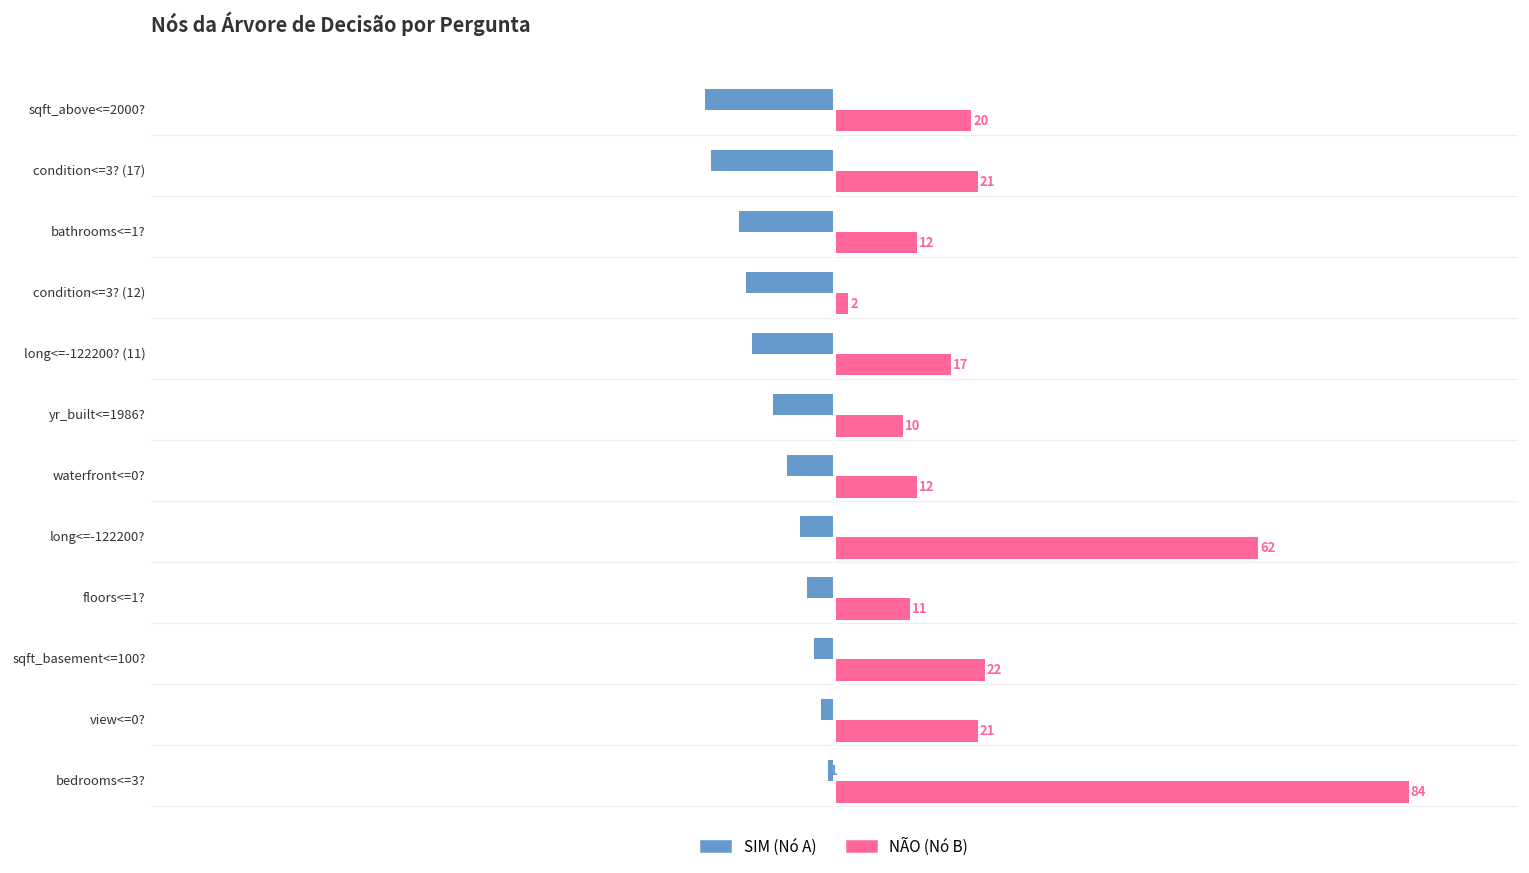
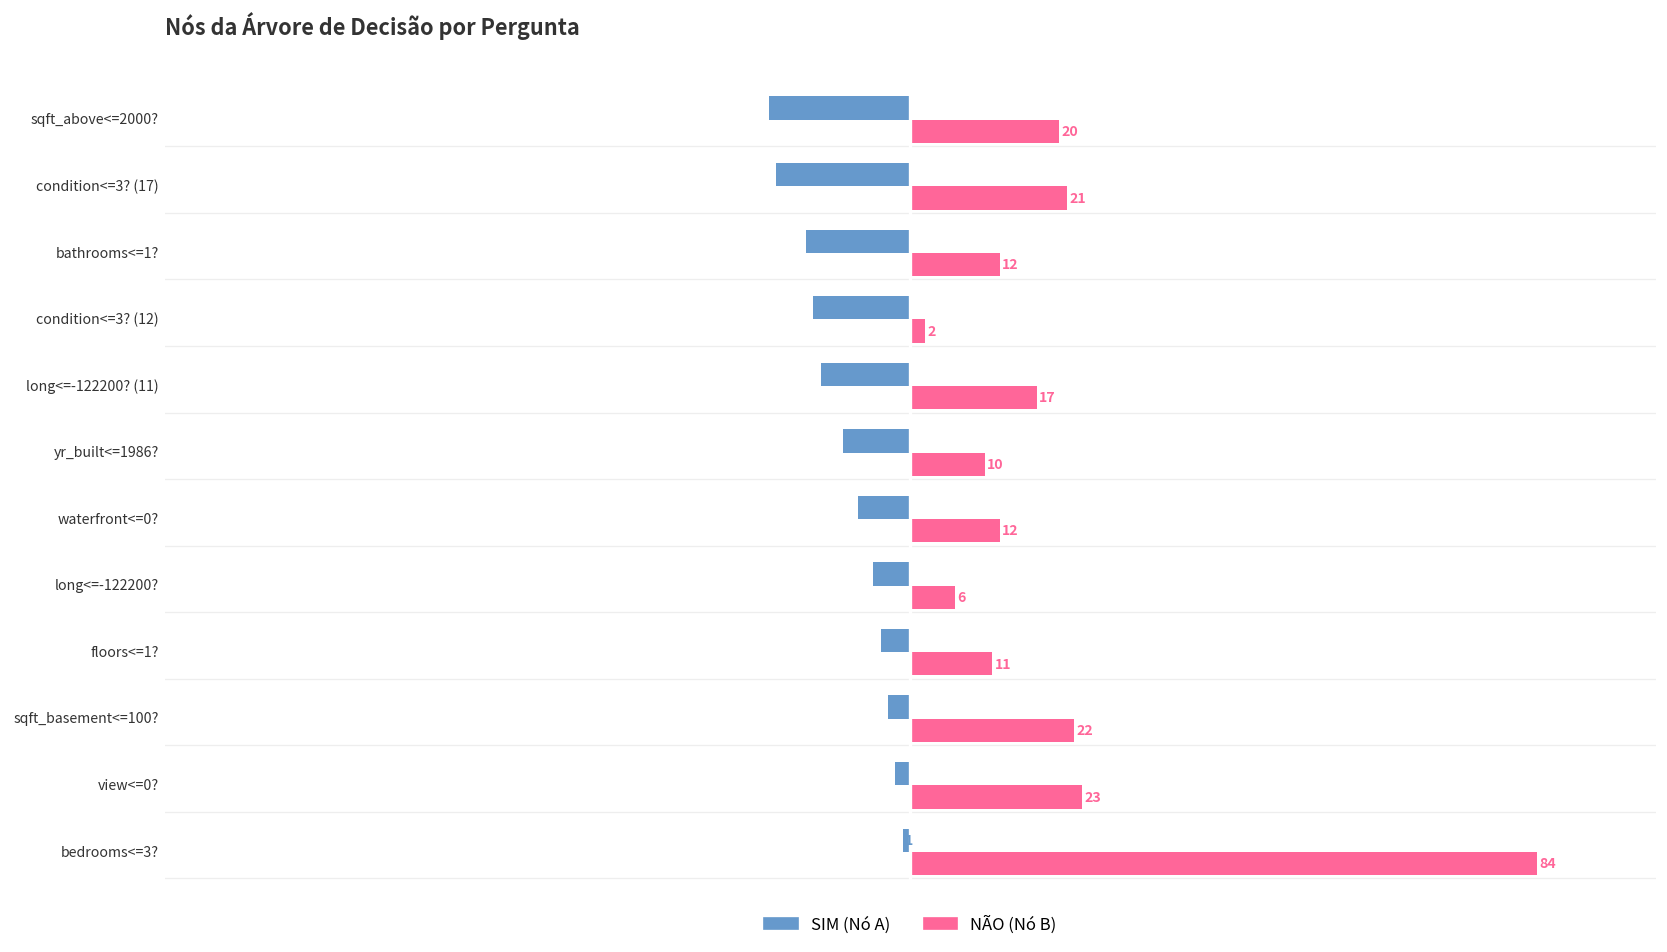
  {
    "NÃO (Nó B)": {
      "sqft_above<=2000?": 20,
      "condition<=3? (17)": 21,
      "bathrooms<=1?": 12,
      "condition<=3? (12)": 2,
      "long<=-122200? (11)": 17,
      "yr_built<=1986?": 10,
      "waterfront<=0?": 12,
-     "long<=-122200?": 62,
+     "long<=-122200?": 6,
      "floors<=1?": 11,
      "sqft_basement<=100?": 22,
-     "view<=0?": 21,
+     "view<=0?": 23,
      "bedrooms<=3?": 84
    }
  }
